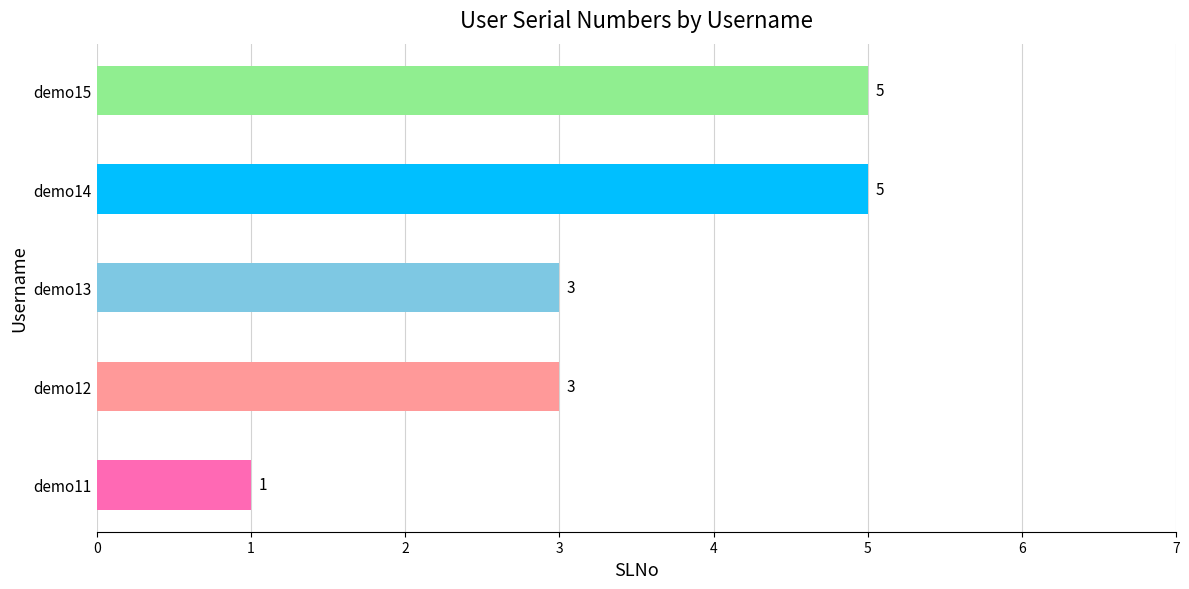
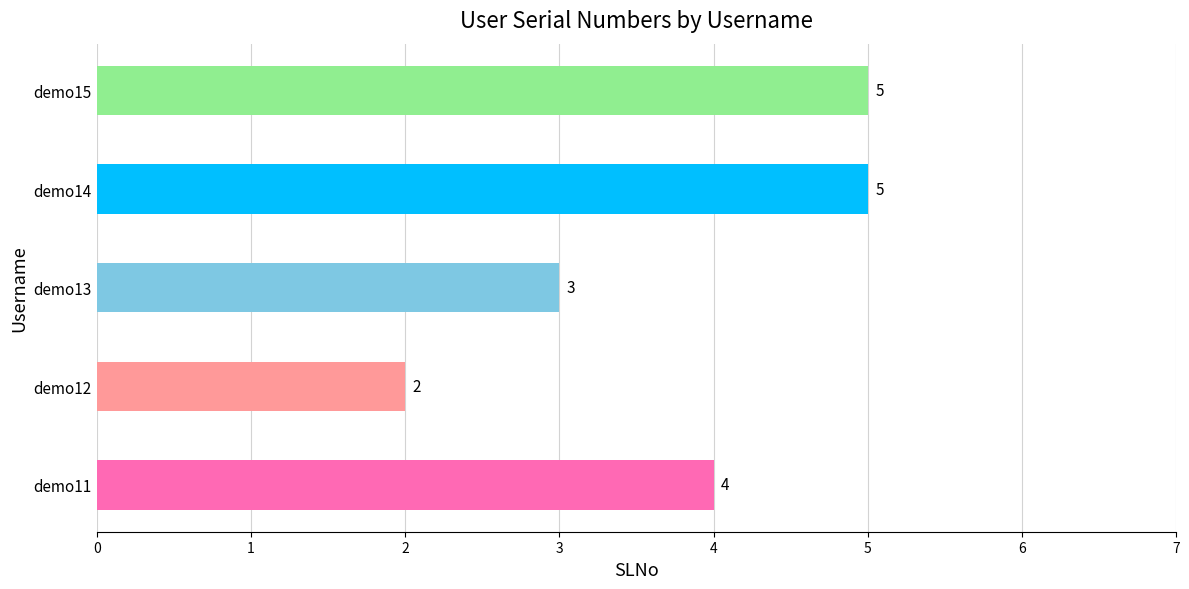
  {
    "demo15": 5,
    "demo14": 5,
    "demo13": 3,
-   "demo12": 3,
-   "demo11": 1
+   "demo12": 2,
+   "demo11": 4
  }
